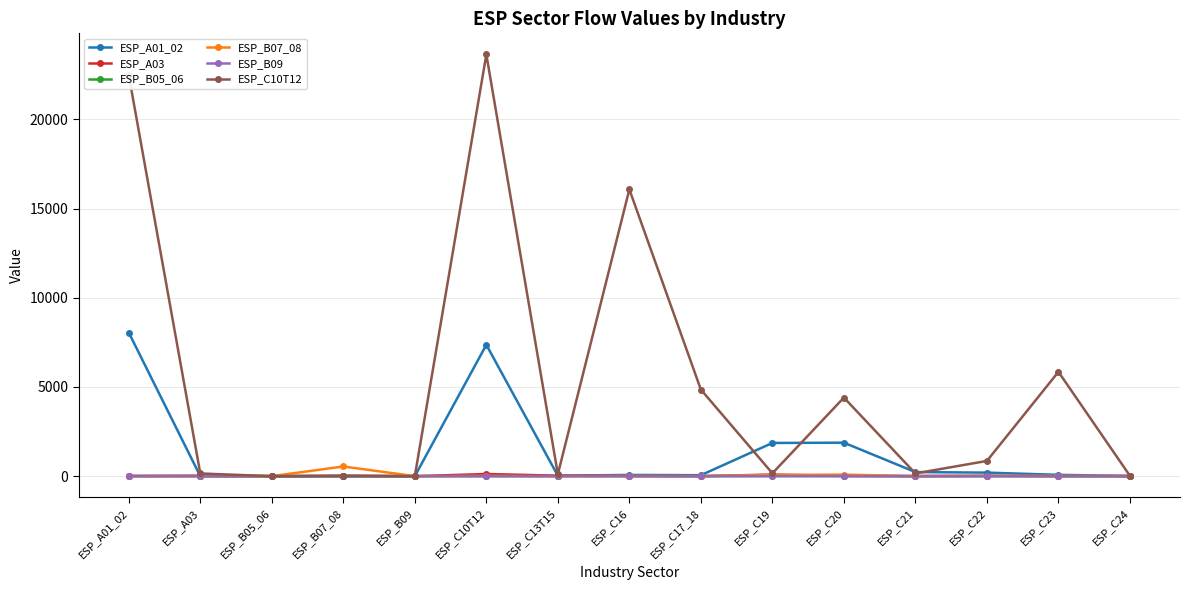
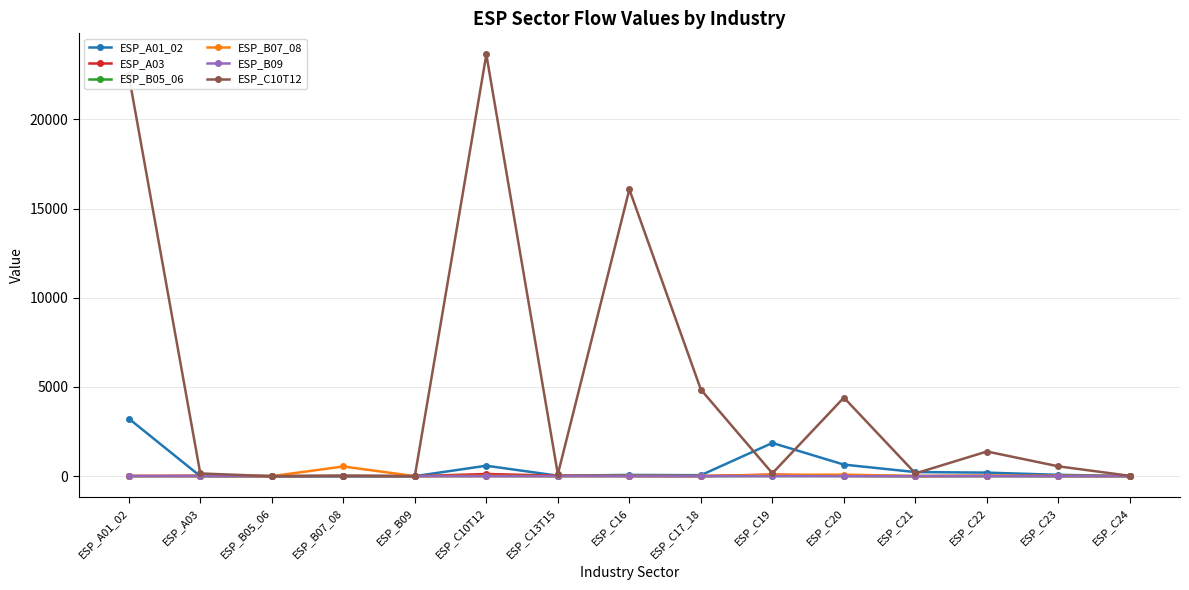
  {
    "ESP_A01_02": {
-     "ESP_A01_02": 8000,
-     "ESP_C10T12": 7400,
+     "ESP_A01_02": 3200,
+     "ESP_C10T12": 600,
      "ESP_C19": 1900,
-     "ESP_C20": 1900,
+     "ESP_C20": 600,
      "ESP_C22": 200
    },
    "ESP_B07_08": {
      "ESP_B07_08": 500
    },
    "ESP_C10T12": {
      "ESP_C10T12": 23600,
      "ESP_C16": 16100,
      "ESP_C17_18": 4900,
      "ESP_C20": 4400,
-     "ESP_C22": 900,
-     "ESP_C23": 5800
+     "ESP_C22": 1400,
+     "ESP_C23": 600
    }
  }
